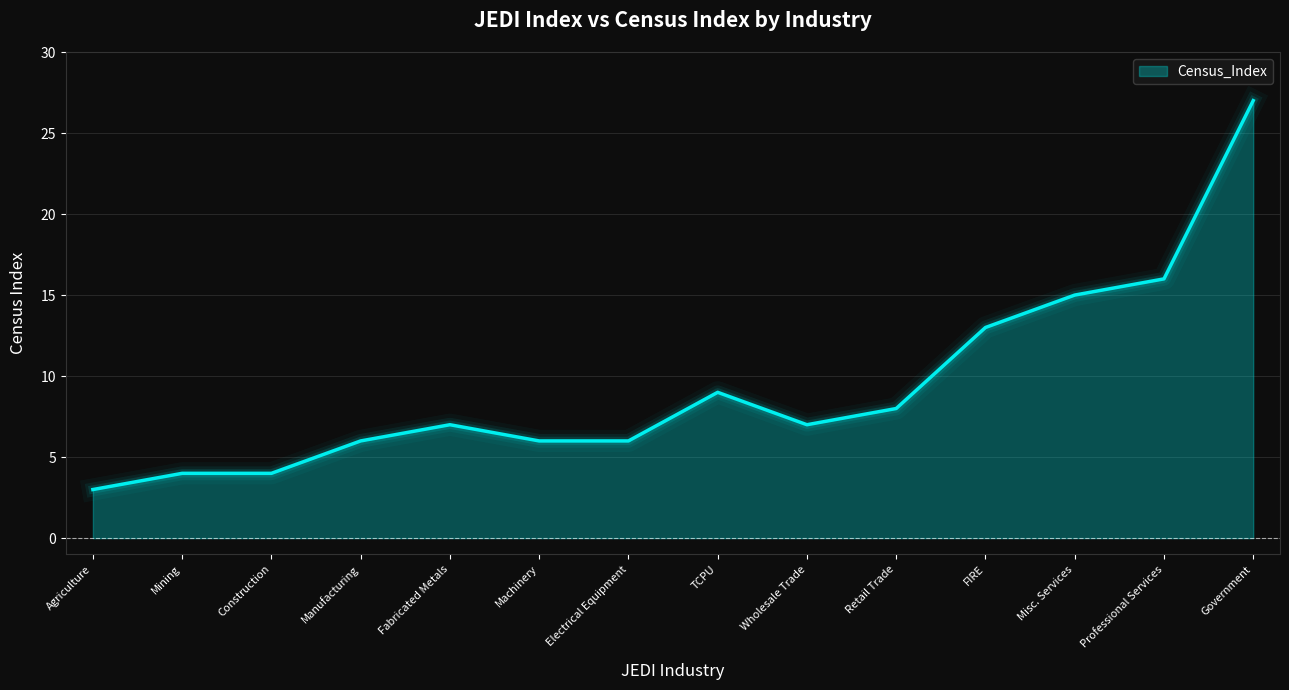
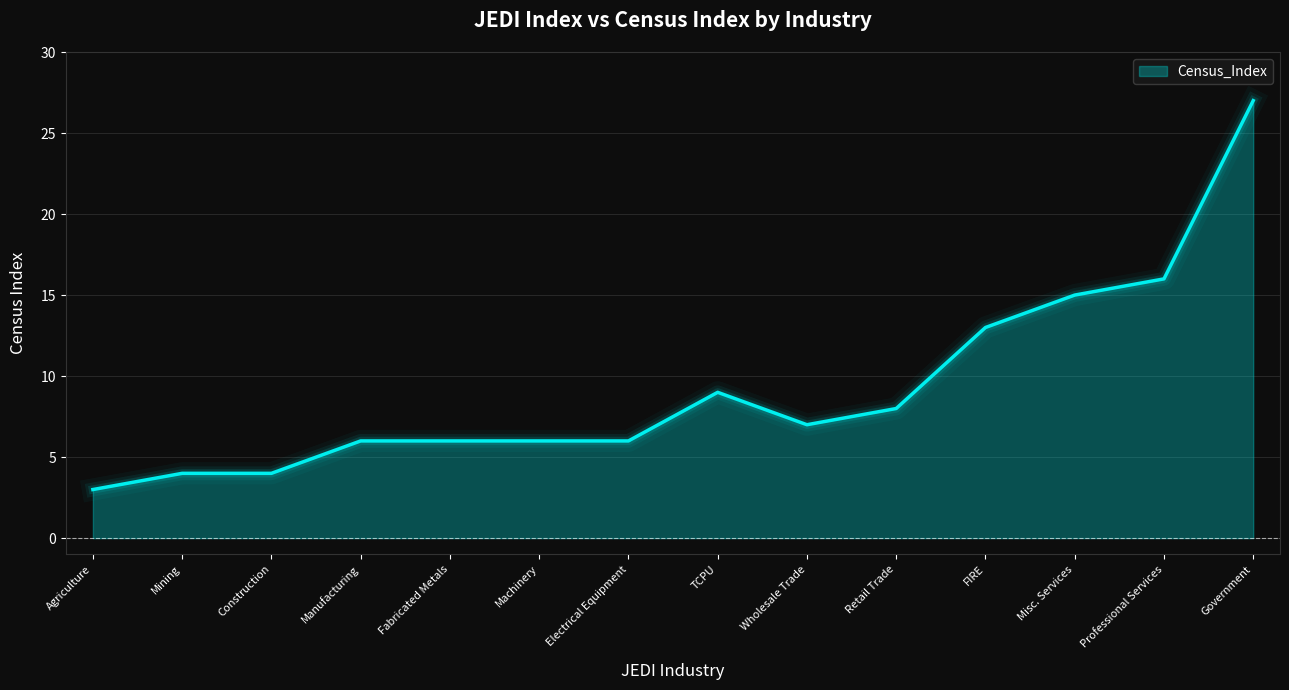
  {
    "Agriculture": 3,
    "Mining": 4,
    "Construction": 4,
    "Manufacturing": 6,
-   "Fabricated Metals": 7,
+   "Fabricated Metals": 6,
    "Machinery": 6,
    "Electrical Equipment": 6,
    "TCPU": 9,
    "Wholesale Trade": 7,
    "Retail Trade": 8,
    "FIRE": 13,
    "Misc. Services": 15,
    "Professional Services": 16,
    "Government": 27
  }
